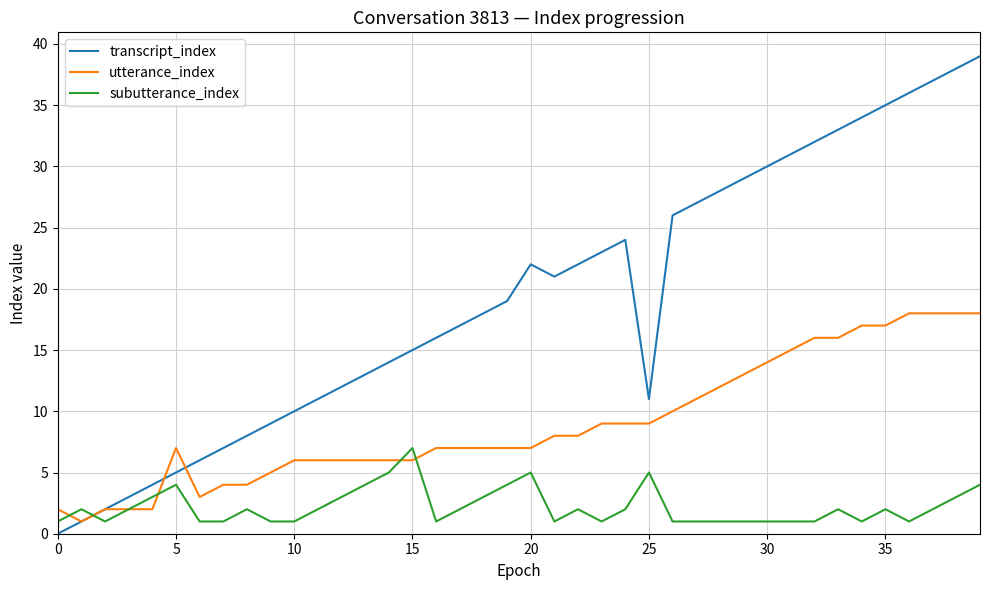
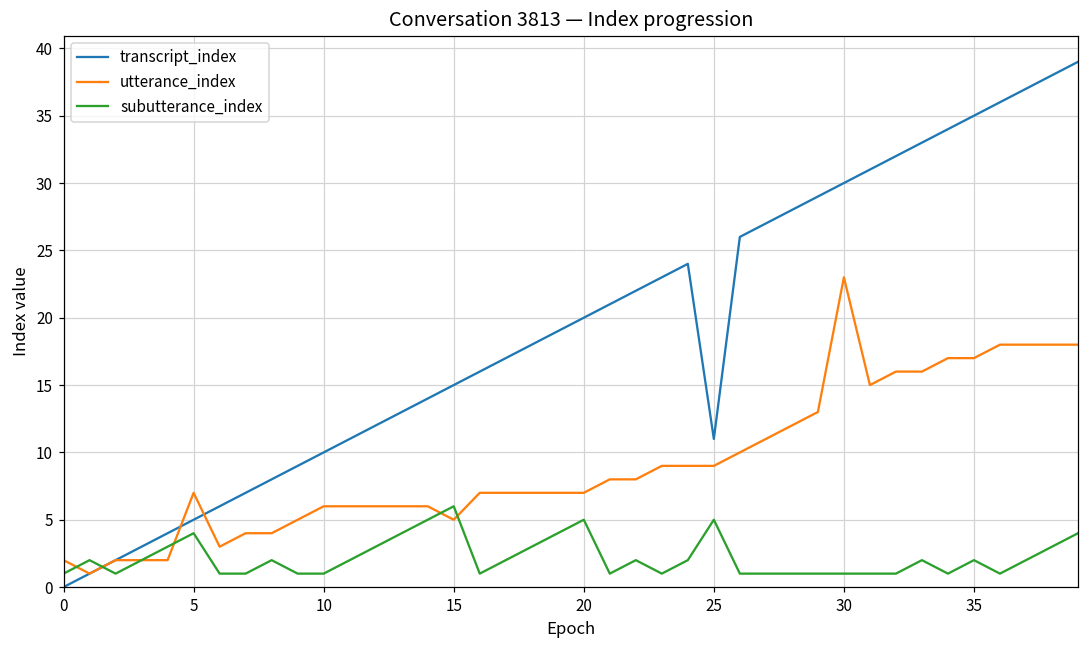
  {
    "transcript_index": {
      "0": 0,
      "5": 5,
      "10": 10,
      "15": 15,
-     "20": 22,
+     "20": 20,
      "25": 11,
      "30": 30,
      "35": 35
    },
    "utterance_index": {
      "0": 2,
      "5": 7,
      "10": 6,
-     "15": 6,
+     "15": 5,
      "20": 7,
      "25": 9,
-     "30": 14,
+     "30": 23,
      "35": 17
    },
    "subutterance_index": {
      "0": 1,
      "5": 4,
      "10": 1,
-     "15": 7,
+     "15": 6,
      "20": 5,
      "25": 5,
      "30": 1,
      "35": 2
    }
  }
